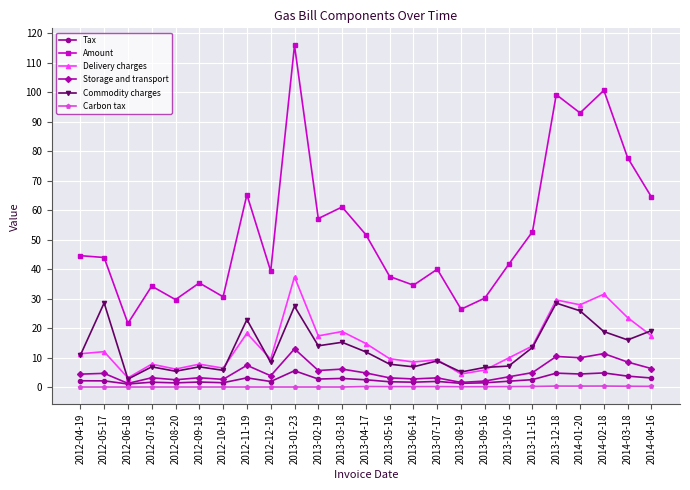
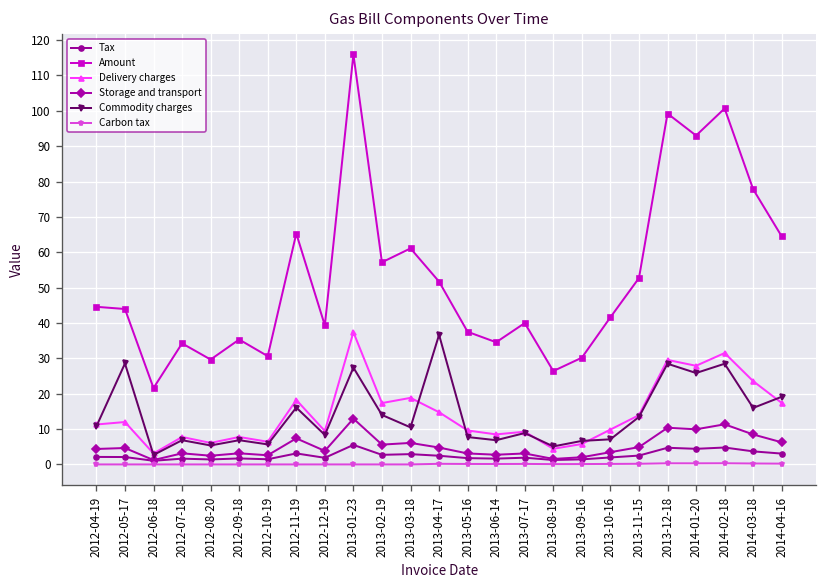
  {
    "Commodity charges": {
      "2012-05-17": 29,
      "2012-07-18": 7,
      "2012-09-18": 7,
-     "2012-11-19": 23,
+     "2012-11-19": 16,
      "2012-12-19": 8,
      "2013-01-23": 27,
      "2013-02-19": 14,
-     "2013-03-18": 15,
-     "2013-04-17": 12,
+     "2013-03-18": 10,
+     "2013-04-17": 37,
      "2013-05-16": 8,
      "2013-06-14": 7,
      "2013-09-16": 7,
      "2013-10-16": 7,
      "2013-12-18": 28,
      "2014-01-20": 26,
-     "2014-02-18": 19,
+     "2014-02-18": 28,
      "2014-03-18": 16,
      "2014-04-16": 19
    }
  }
